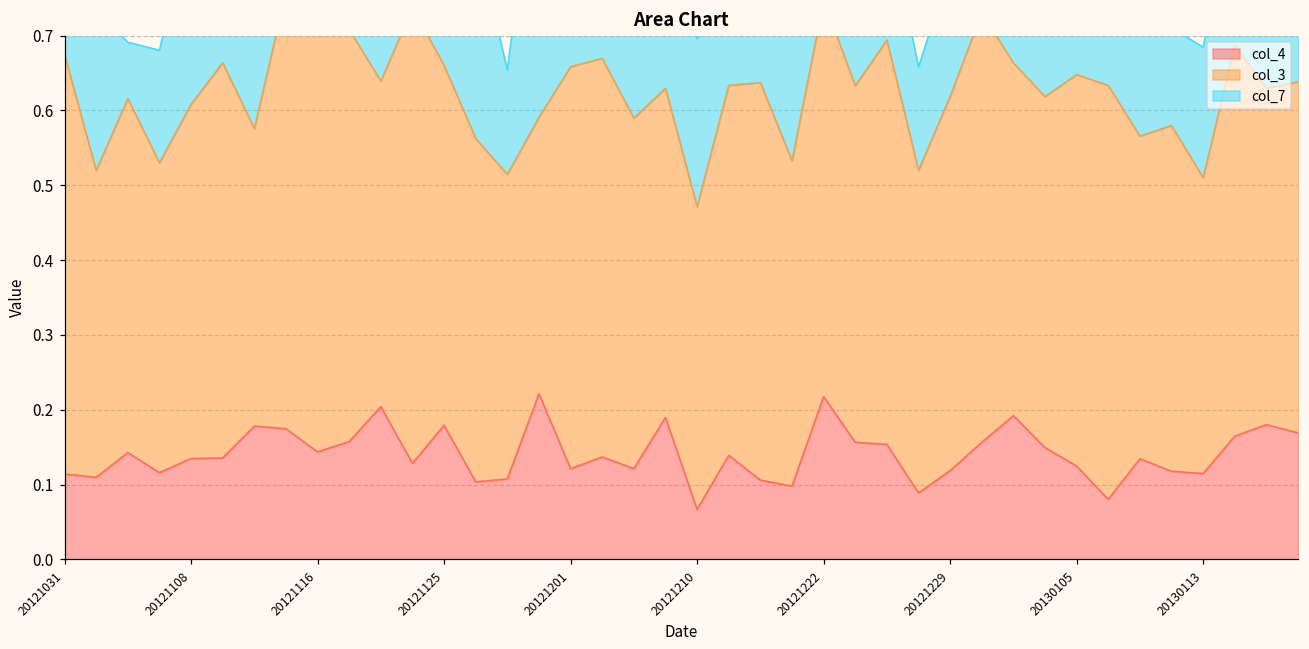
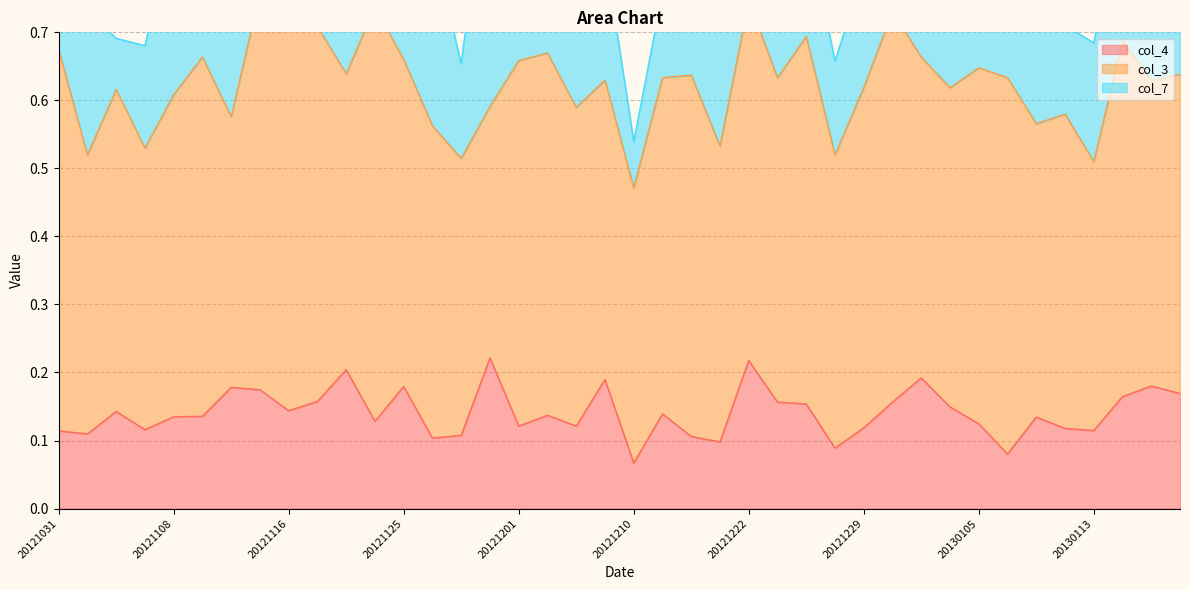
  {
    "col_7": {
-     "20121210": 0.22,
+     "20121210": 0.07,
      "20130113": 0.17
    }
  }
